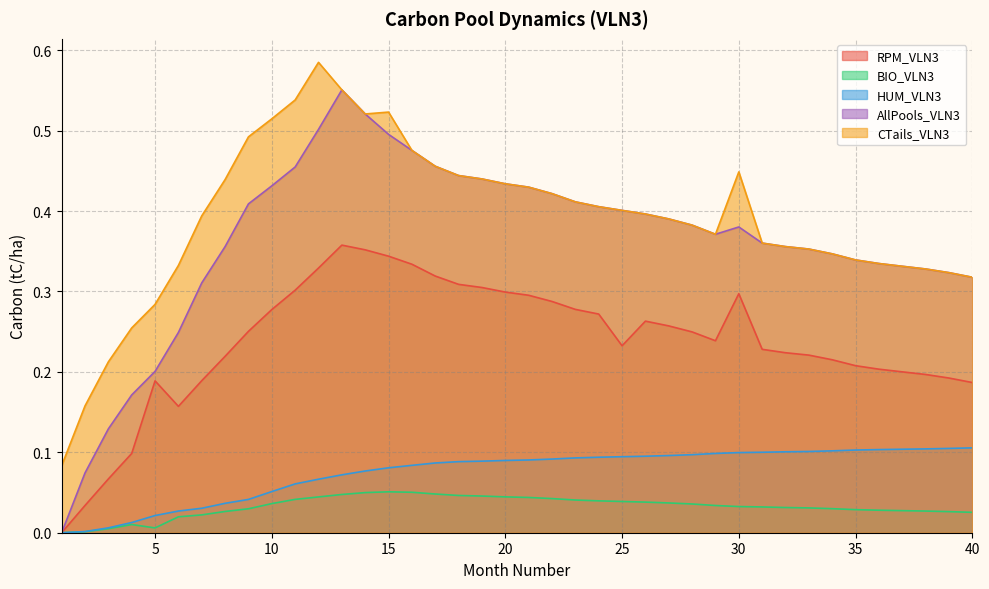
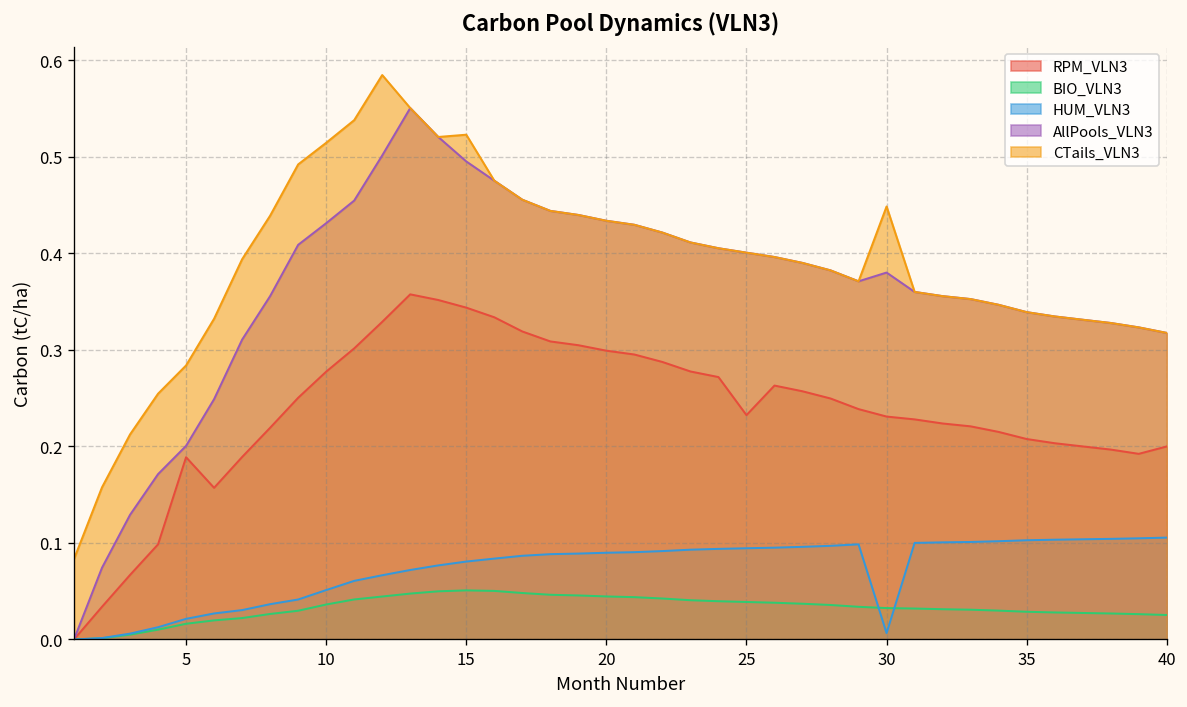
  {
    "RPM_VLN3": {
      "5": 0.19,
      "10": 0.28,
      "15": 0.34,
      "20": 0.30,
      "25": 0.23,
-     "30": 0.30,
+     "30": 0.23,
      "35": 0.21,
-     "40": 0.19
+     "40": 0.20
    },
    "BIO_VLN3": {
-     "5": 0.01,
+     "5": 0.02,
      "10": 0.04,
      "15": 0.05,
      "20": 0.04,
      "25": 0.04,
      "30": 0.03,
      "35": 0.03,
      "40": 0.03
    },
    "HUM_VLN3": {
      "5": 0.02,
      "10": 0.05,
      "15": 0.08,
      "20": 0.09,
      "25": 0.09,
-     "30": 0.10,
+     "30": 0.01,
      "35": 0.10,
      "40": 0.11
    },
    "AllPools_VLN3": {
      "5": 0.20,
      "10": 0.43,
      "15": 0.50,
      "30": 0.38
    },
    "CTails_VLN3": {
      "5": 0.28,
      "10": 0.51,
      "15": 0.52,
      "30": 0.45
    }
  }
